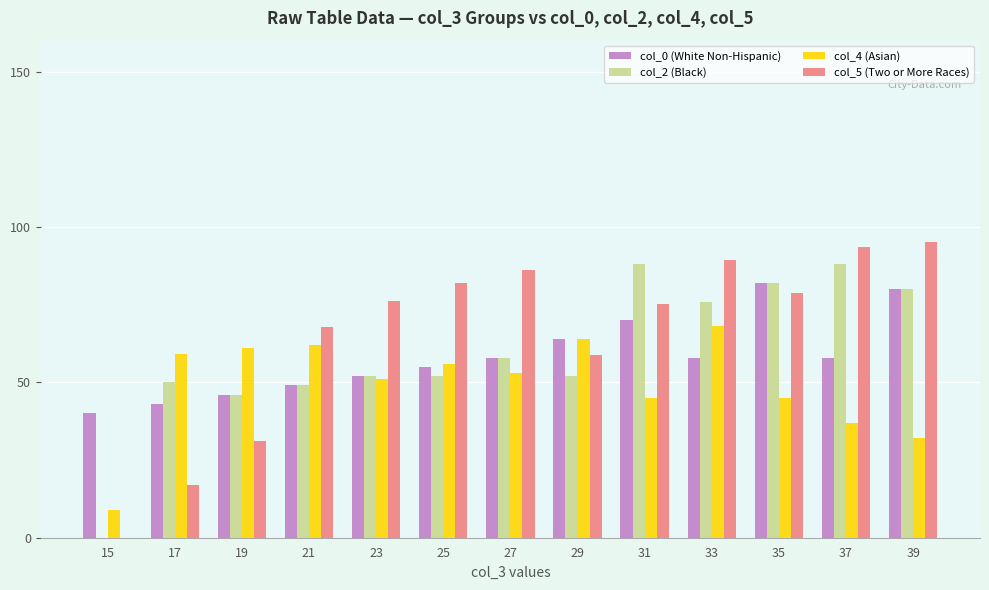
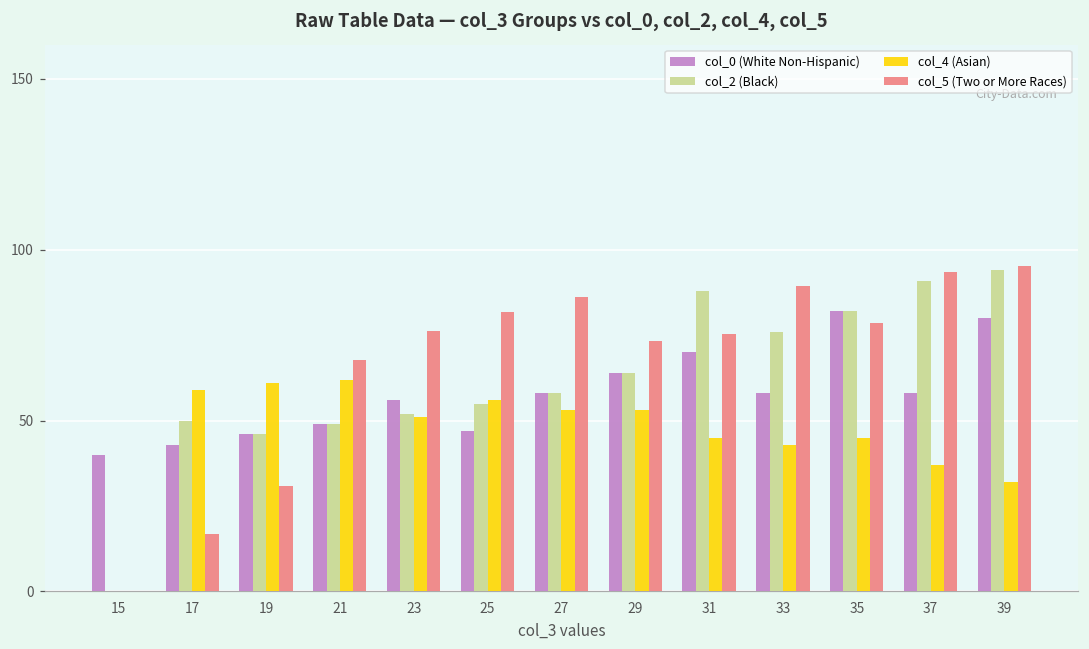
  {
    "col_0 (White Non-Hispanic)": {
      "15": 40,
      "17": 43,
      "19": 46,
      "21": 49,
-     "23": 52,
-     "25": 55,
+     "23": 56,
+     "25": 47,
      "27": 58,
      "29": 64,
      "31": 70,
      "33": 58,
      "35": 82,
      "37": 58,
      "39": 80
    },
    "col_2 (Black)": {
      "15": 0,
      "17": 50,
      "19": 46,
      "21": 49,
      "23": 52,
-     "25": 52,
+     "25": 55,
      "27": 58,
-     "29": 52,
+     "29": 64,
      "31": 88,
      "33": 76,
      "35": 82,
-     "37": 88,
-     "39": 80
+     "37": 91,
+     "39": 94
    },
    "col_4 (Asian)": {
-     "15": 9,
+     "15": 0,
      "17": 59,
      "19": 61,
      "21": 62,
      "23": 51,
      "25": 56,
      "27": 53,
-     "29": 64,
+     "29": 53,
      "31": 45,
-     "33": 68,
+     "33": 43,
      "35": 45,
      "37": 37,
      "39": 32
    },
    "col_5 (Two or More Races)": {
      "15": 0,
      "17": 17,
      "19": 31,
      "21": 68,
      "23": 76,
      "25": 82,
      "27": 86,
-     "29": 59,
+     "29": 73,
      "31": 75,
      "33": 89,
      "35": 79,
      "37": 93,
      "39": 95
    }
  }
